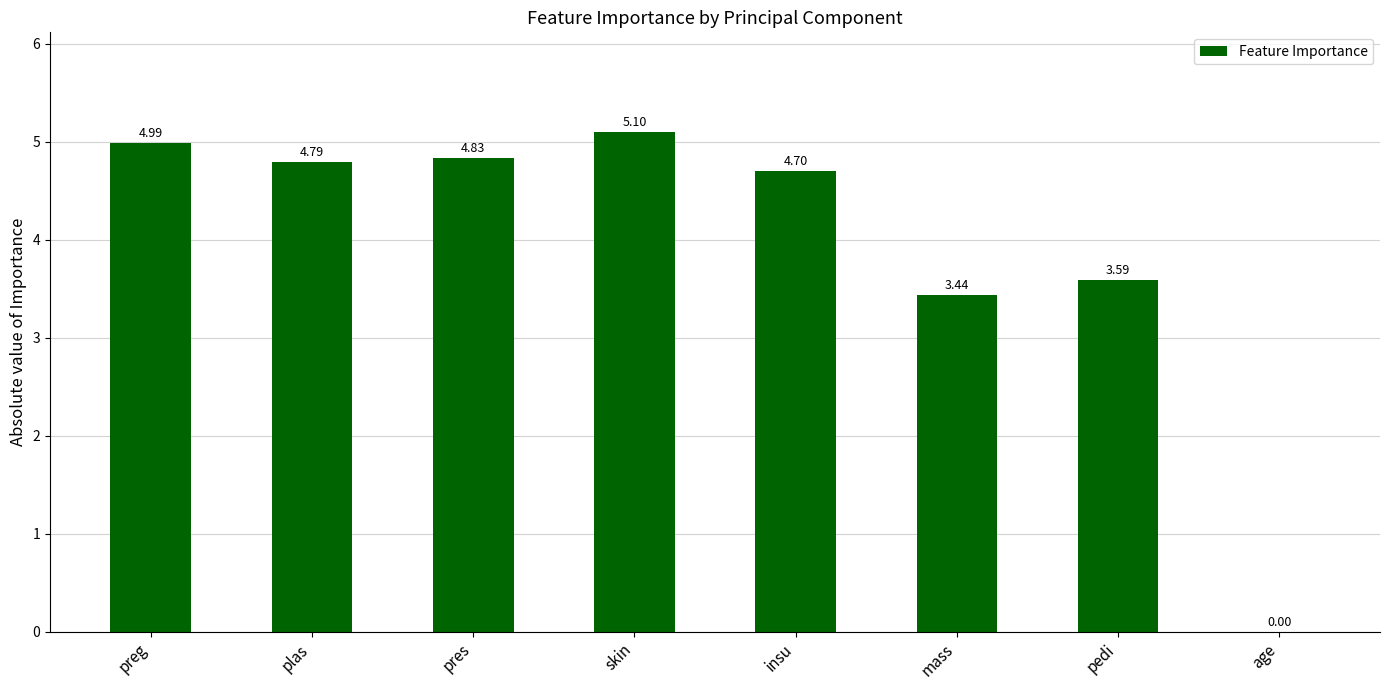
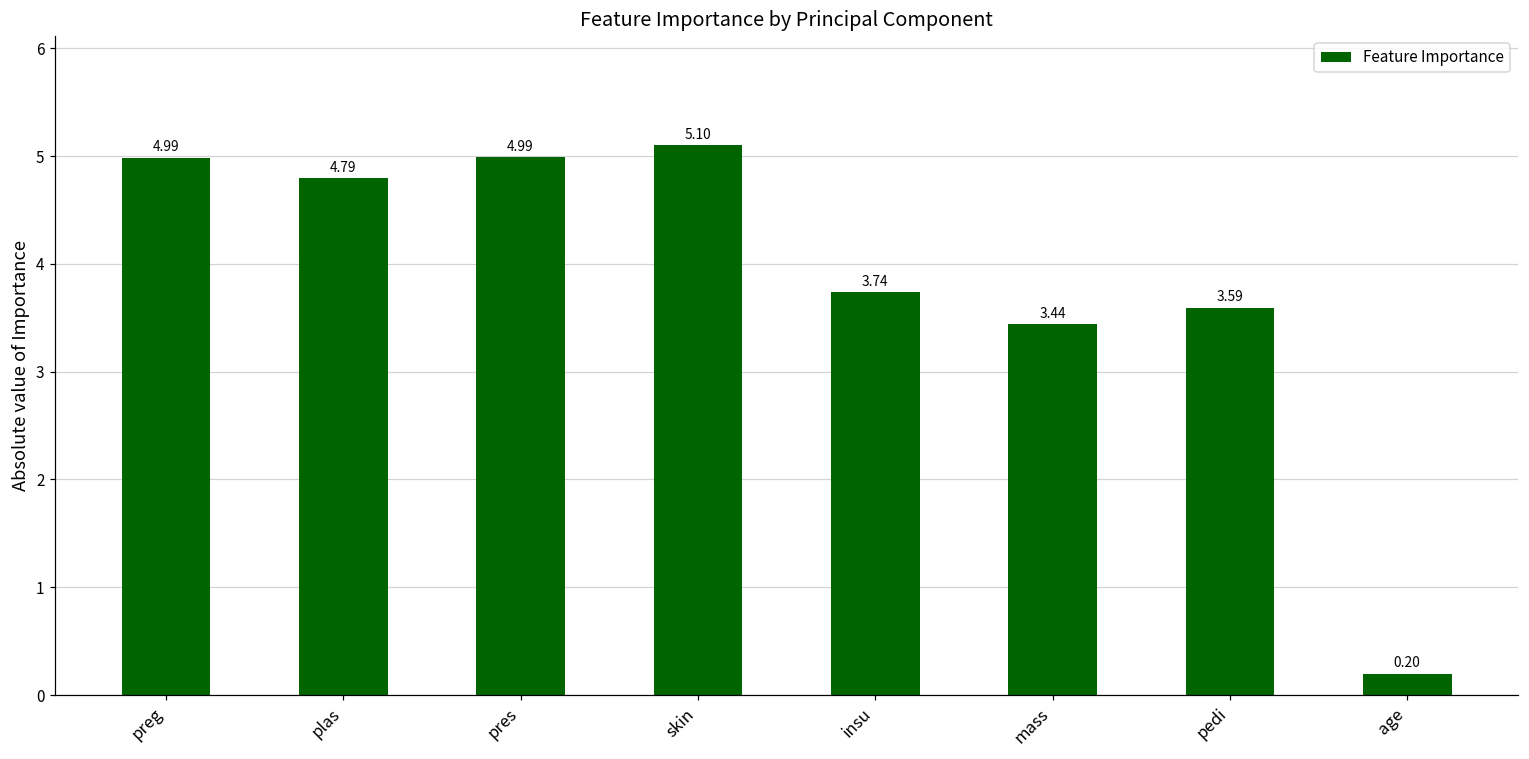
  {
    "preg": 4.99,
    "plas": 4.79,
-   "pres": 4.83,
+   "pres": 4.99,
    "skin": 5.10,
-   "insu": 4.70,
+   "insu": 3.74,
    "mass": 3.44,
    "pedi": 3.59,
-   "age": 0.00
+   "age": 0.20
  }
